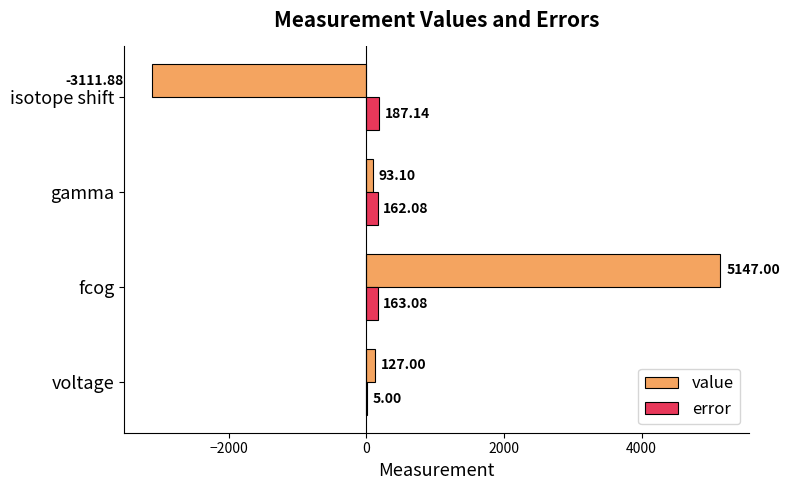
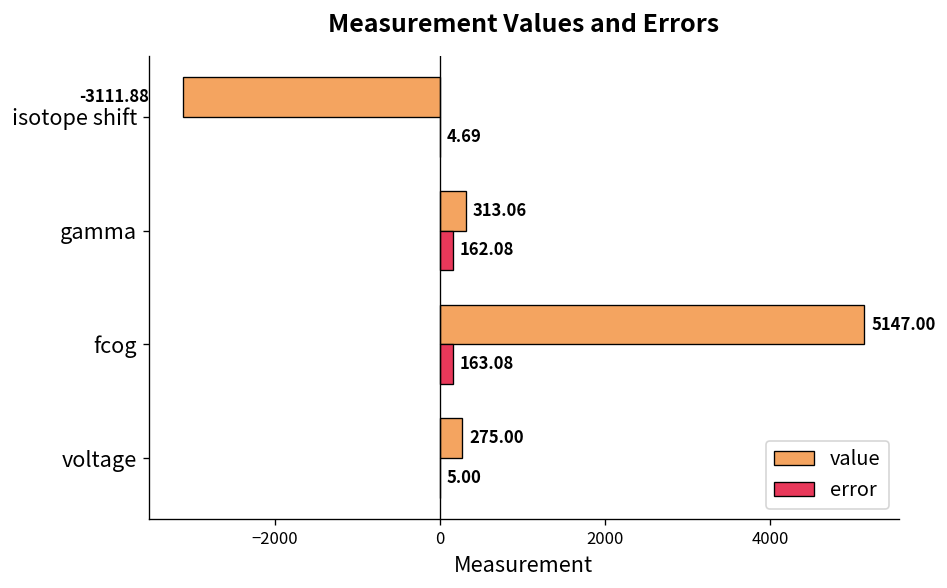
  {
    "value": {
-     "gamma": 93.10,
+     "gamma": 313.06,
      "fcog": 5147.00,
-     "voltage": 127.00
+     "voltage": 275.00
    },
    "error": {
-     "isotope shift": 187.14,
+     "isotope shift": 4.69,
      "gamma": 162.08,
      "fcog": 163.08,
      "voltage": 5.00
    }
  }
